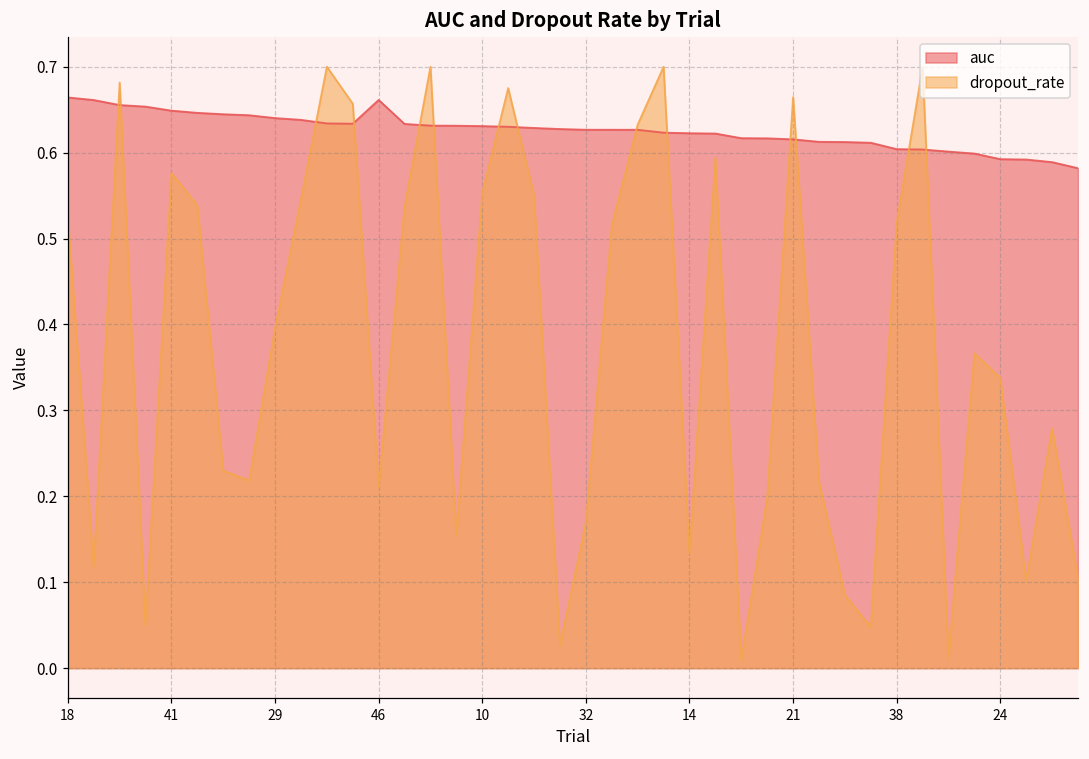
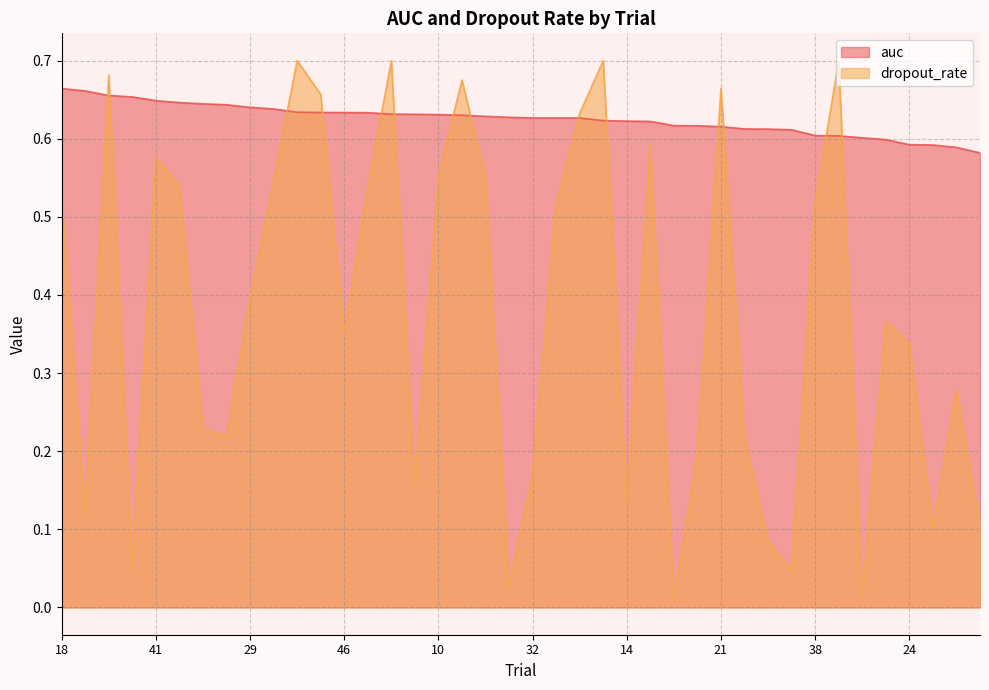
  {
    "auc": {
      "41": 0.65,
-     "46": 0.66,
+     "46": 0.63,
      "32": 0.63,
      "24": 0.59
    },
    "dropout_rate": {
      "41": 0.58,
-     "46": 0.21,
+     "46": 0.35,
      "32": 0.17,
      "24": 0.34
    }
  }
